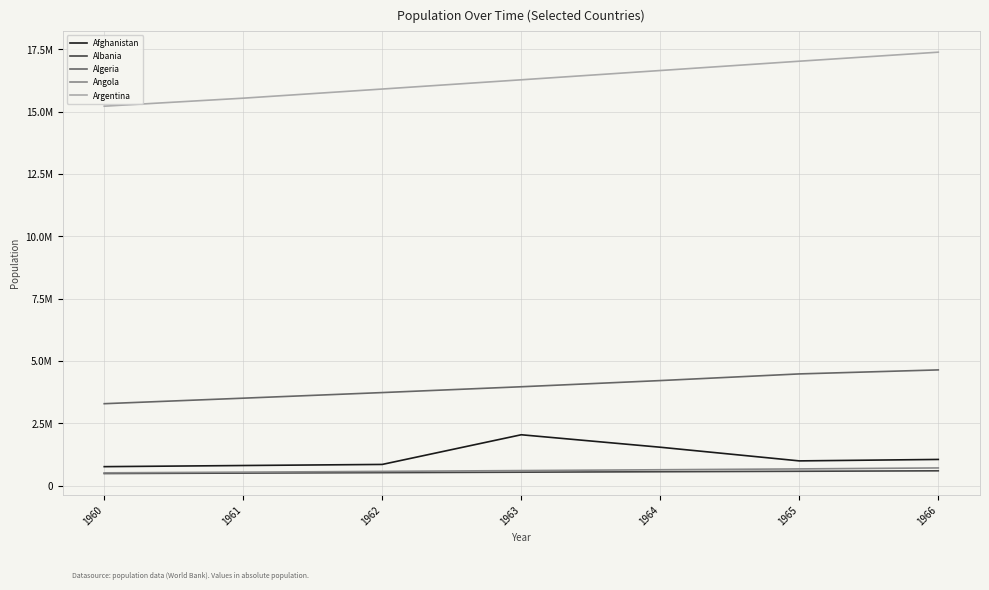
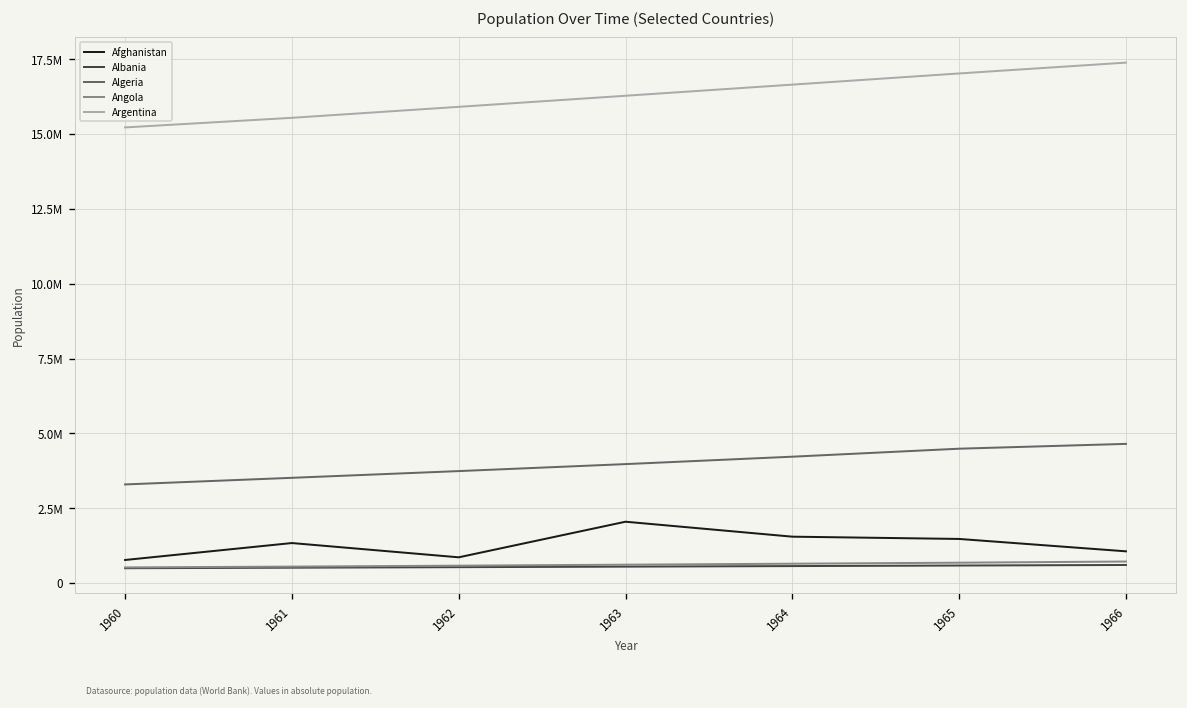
  {
    "Afghanistan": {
      "1960": 800000,
-     "1961": 800000,
+     "1961": 1300000,
      "1962": 900000,
      "1963": 2000000,
      "1964": 1500000,
-     "1965": 1000000,
+     "1965": 1500000,
      "1966": 1100000
    }
  }
